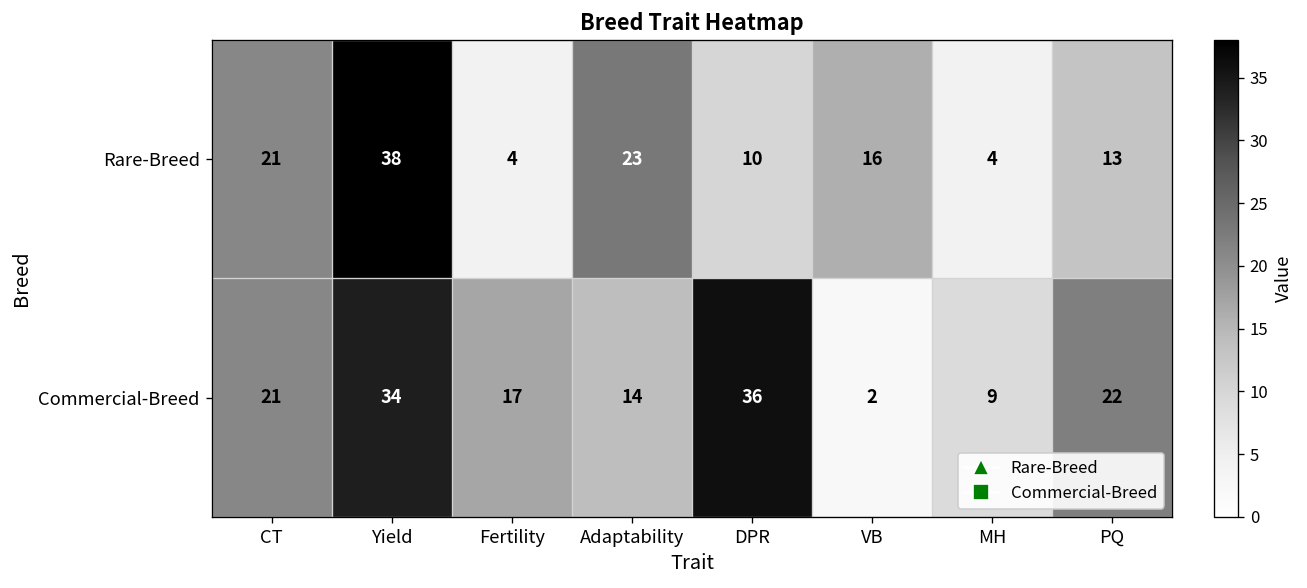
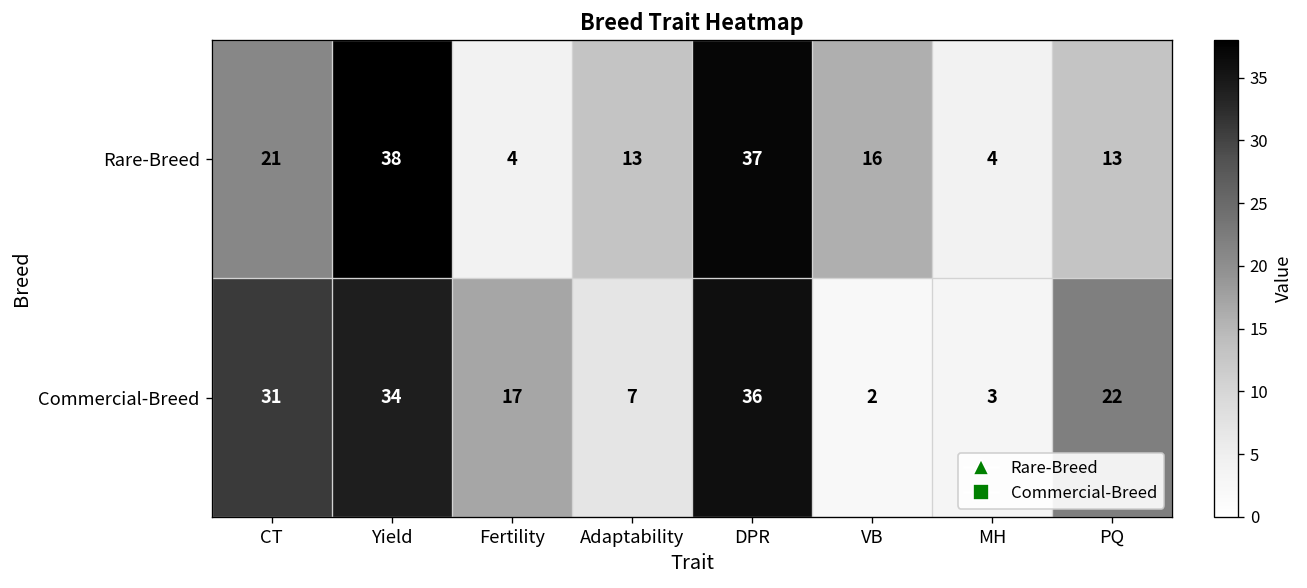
  {
    "Rare-Breed": {
      "CT": 21,
      "Yield": 38,
      "Fertility": 4,
-     "Adaptability": 23,
-     "DPR": 10,
+     "Adaptability": 13,
+     "DPR": 37,
      "VB": 16,
      "MH": 4,
      "PQ": 13
    },
    "Commercial-Breed": {
-     "CT": 21,
+     "CT": 31,
      "Yield": 34,
      "Fertility": 17,
-     "Adaptability": 14,
+     "Adaptability": 7,
      "DPR": 36,
      "VB": 2,
-     "MH": 9,
+     "MH": 3,
      "PQ": 22
    }
  }
